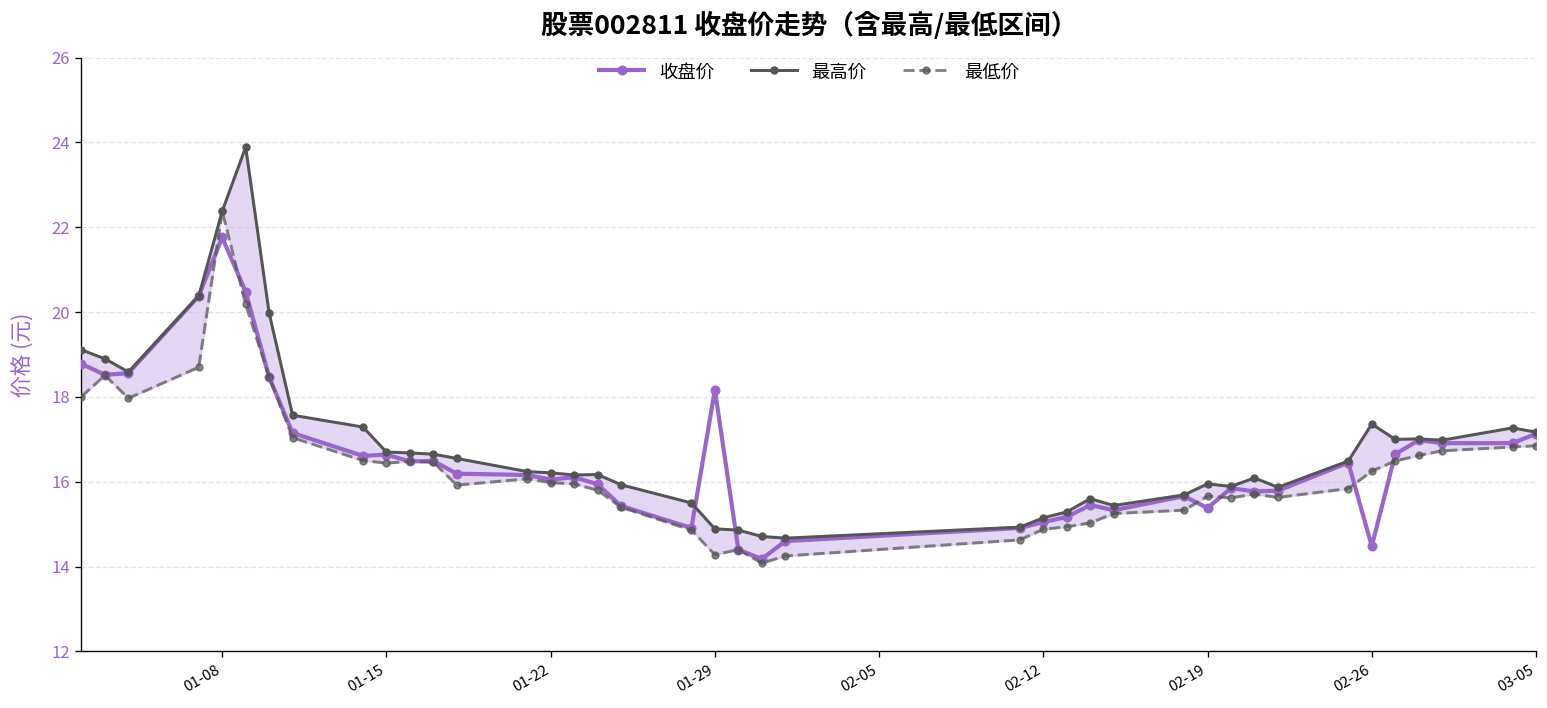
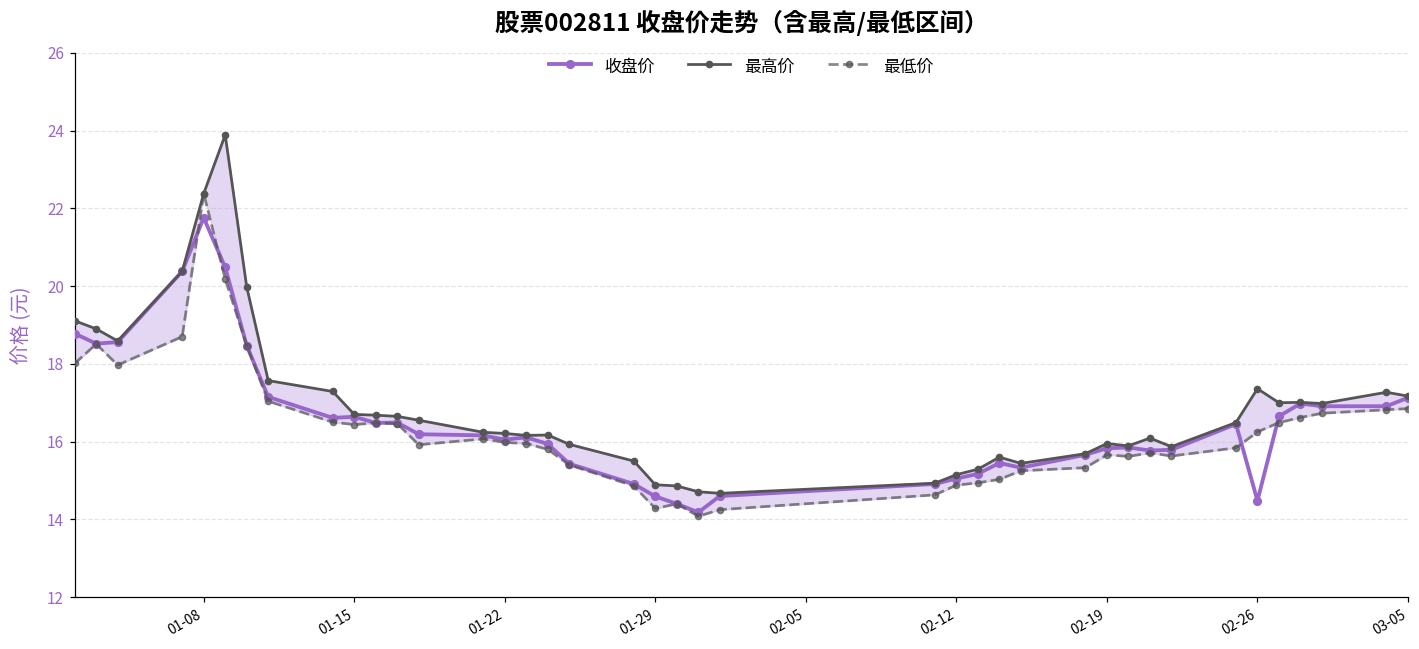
  {
    "收盘价": {
      "01-08": 21.8,
-     "01-29": 18.2,
+     "01-29": 14.6,
      "02-12": 15.1,
-     "02-19": 15.4,
+     "02-19": 15.8,
      "02-26": 14.5
    }
  }
